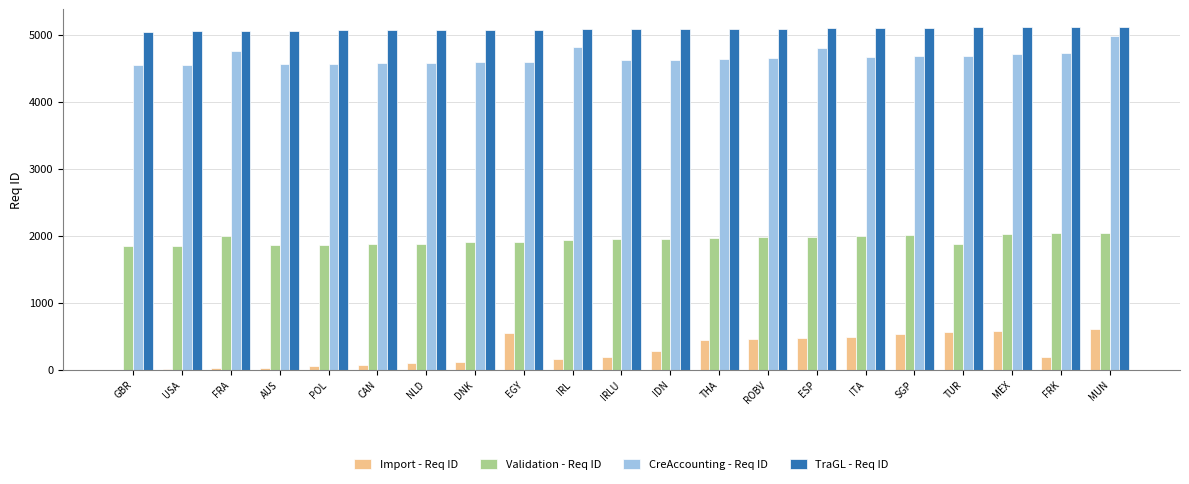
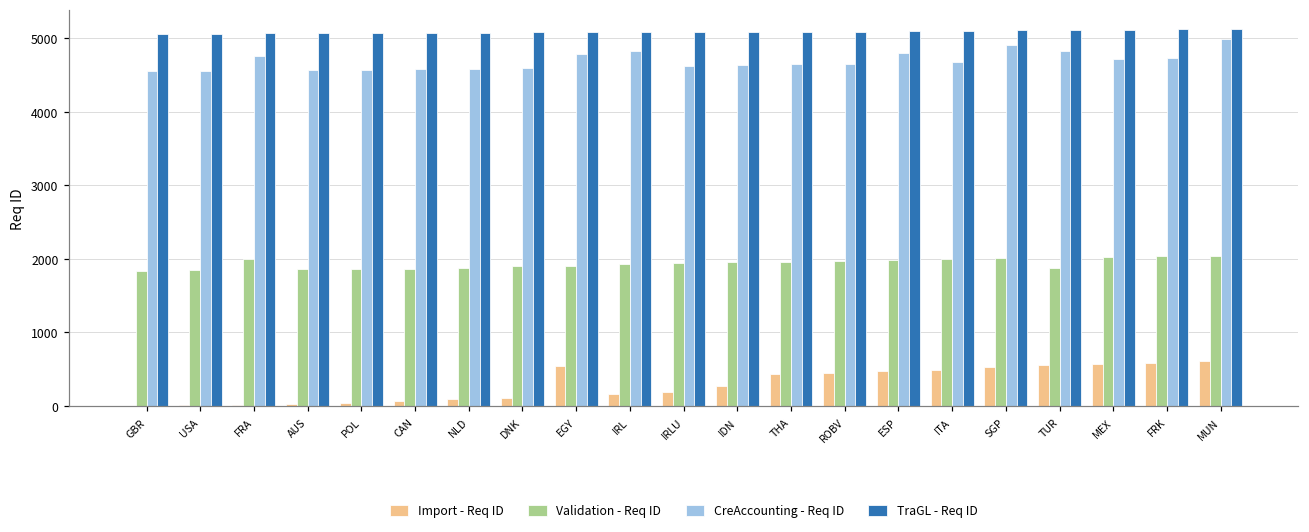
  {
    "Import - Req ID": {
      "GBR": 0,
      "POL": 0,
      "CAN": 100,
      "NLD": 100,
      "DNK": 100,
      "EGY": 500,
      "IRL": 200,
      "IRLU": 200,
      "IDN": 300,
      "THA": 400,
      "ROBV": 500,
      "ESP": 500,
      "ITA": 500,
      "SGP": 500,
      "TUR": 600,
      "MEX": 600,
-     "FRK": 200,
+     "FRK": 600,
      "MUN": 600
    },
    "Validation - Req ID": {
      "GBR": 1800,
      "USA": 1800,
      "FRA": 2000,
      "AUS": 1900,
      "POL": 1900,
      "CAN": 1900,
      "NLD": 1900,
      "DNK": 1900,
      "EGY": 1900,
      "IRL": 1900,
      "IRLU": 1900,
      "IDN": 2000,
      "THA": 2000,
      "ROBV": 2000,
      "ESP": 2000,
      "ITA": 2000,
      "SGP": 2000,
      "TUR": 1900,
      "MEX": 2000,
      "FRK": 2000,
      "MUN": 2000
    },
    "CreAccounting - Req ID": {
      "GBR": 4500,
      "USA": 4500,
      "FRA": 4800,
      "AUS": 4600,
      "POL": 4600,
      "CAN": 4600,
      "NLD": 4600,
      "DNK": 4600,
-     "EGY": 4600,
+     "EGY": 4800,
      "IRL": 4800,
      "IRLU": 4600,
      "IDN": 4600,
      "THA": 4600,
      "ROBV": 4700,
      "ESP": 4800,
      "ITA": 4700,
-     "SGP": 4700,
-     "TUR": 4700,
+     "SGP": 4900,
+     "TUR": 4800,
      "MEX": 4700,
      "FRK": 4700,
      "MUN": 5000
    },
    "TraGL - Req ID": {
      "GBR": 5000,
      "USA": 5100,
      "FRA": 5100,
      "AUS": 5100,
      "POL": 5100,
      "CAN": 5100,
      "NLD": 5100,
      "DNK": 5100,
      "EGY": 5100,
      "IRL": 5100,
      "IRLU": 5100,
      "IDN": 5100,
      "THA": 5100,
      "ROBV": 5100,
      "ESP": 5100,
      "ITA": 5100,
      "SGP": 5100,
      "TUR": 5100,
      "MEX": 5100,
      "FRK": 5100,
      "MUN": 5100
    }
  }
